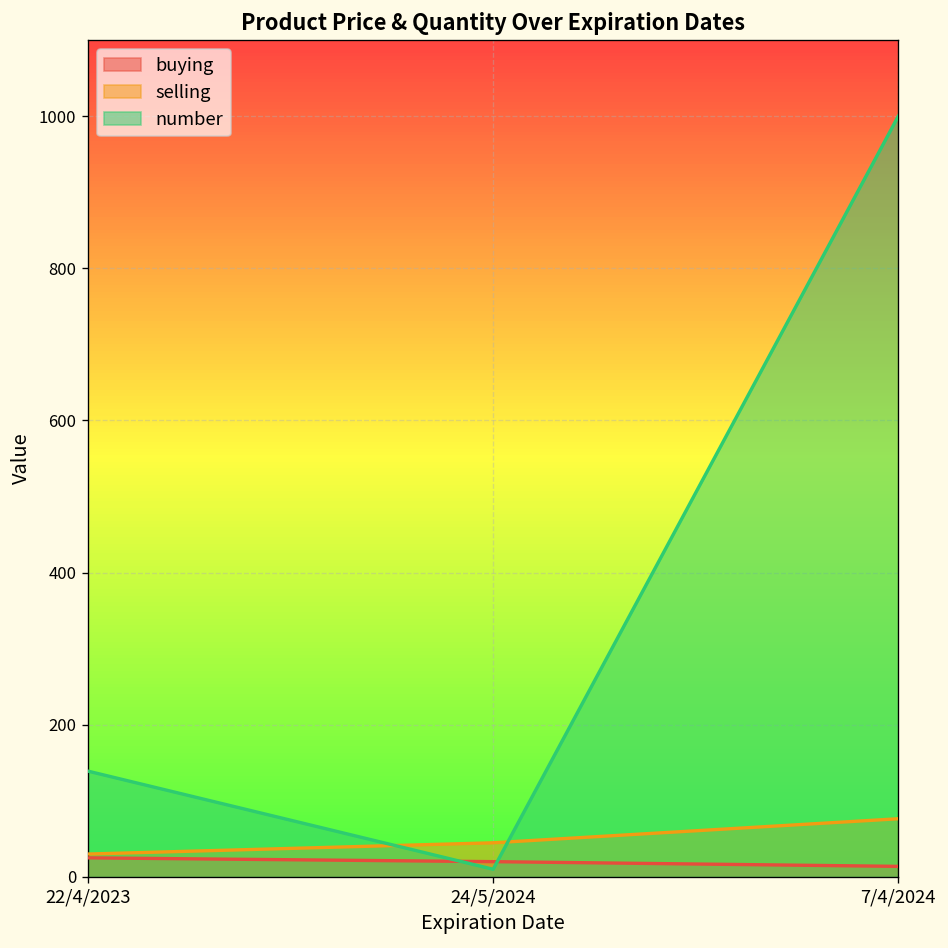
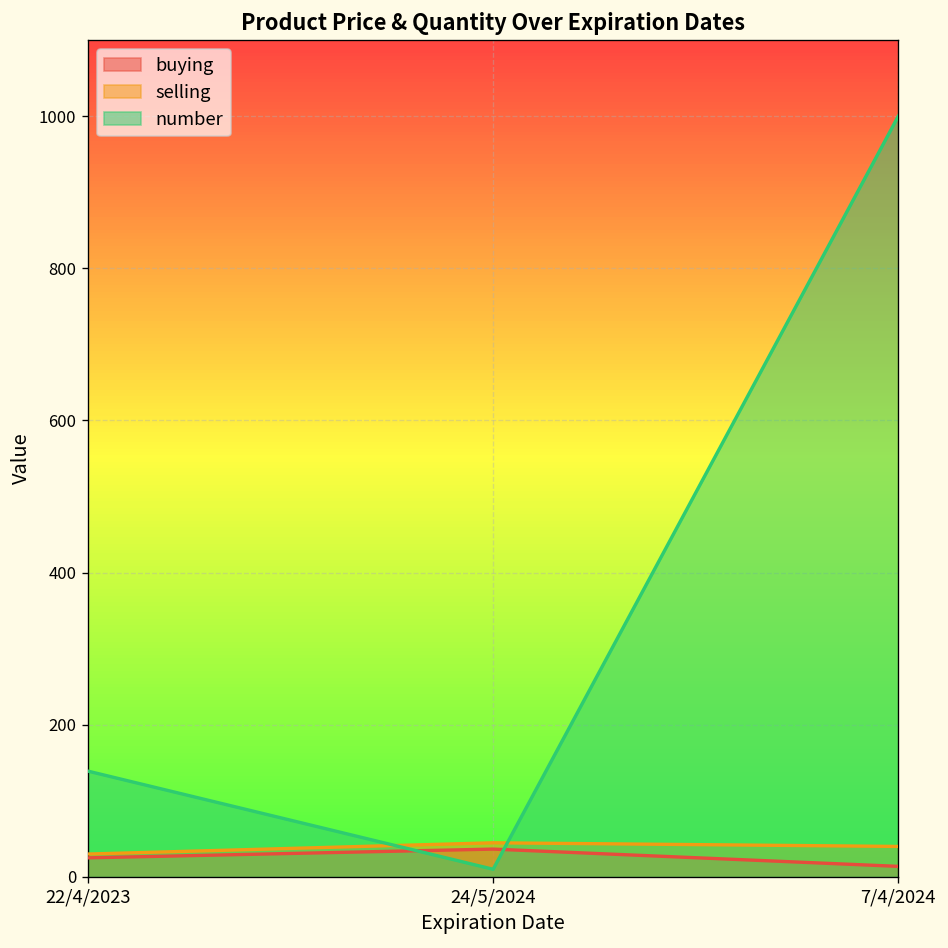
  {
    "buying": {
      "22/4/2023": 30,
-     "24/5/2024": 20,
+     "24/5/2024": 40,
      "7/4/2024": 10
    },
    "selling": {
      "22/4/2023": 30,
      "24/5/2024": 40,
-     "7/4/2024": 80
+     "7/4/2024": 40
    },
    "number": {
      "22/4/2023": 140,
      "24/5/2024": 10,
      "7/4/2024": 1000
    }
  }
